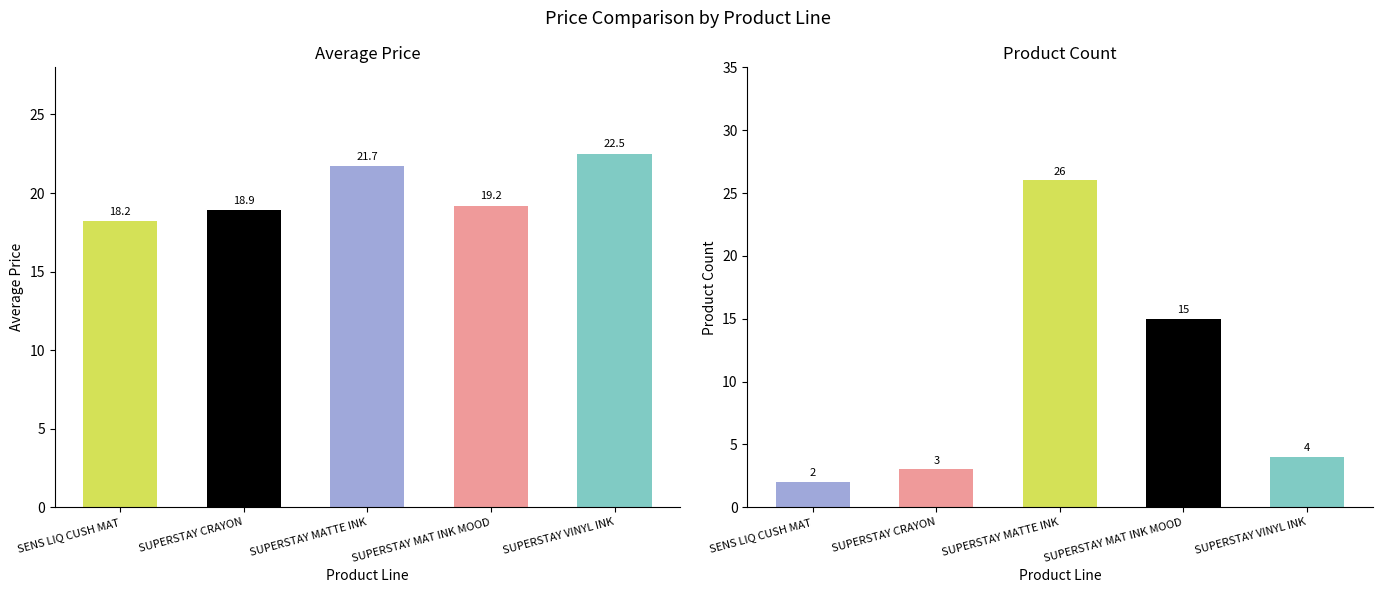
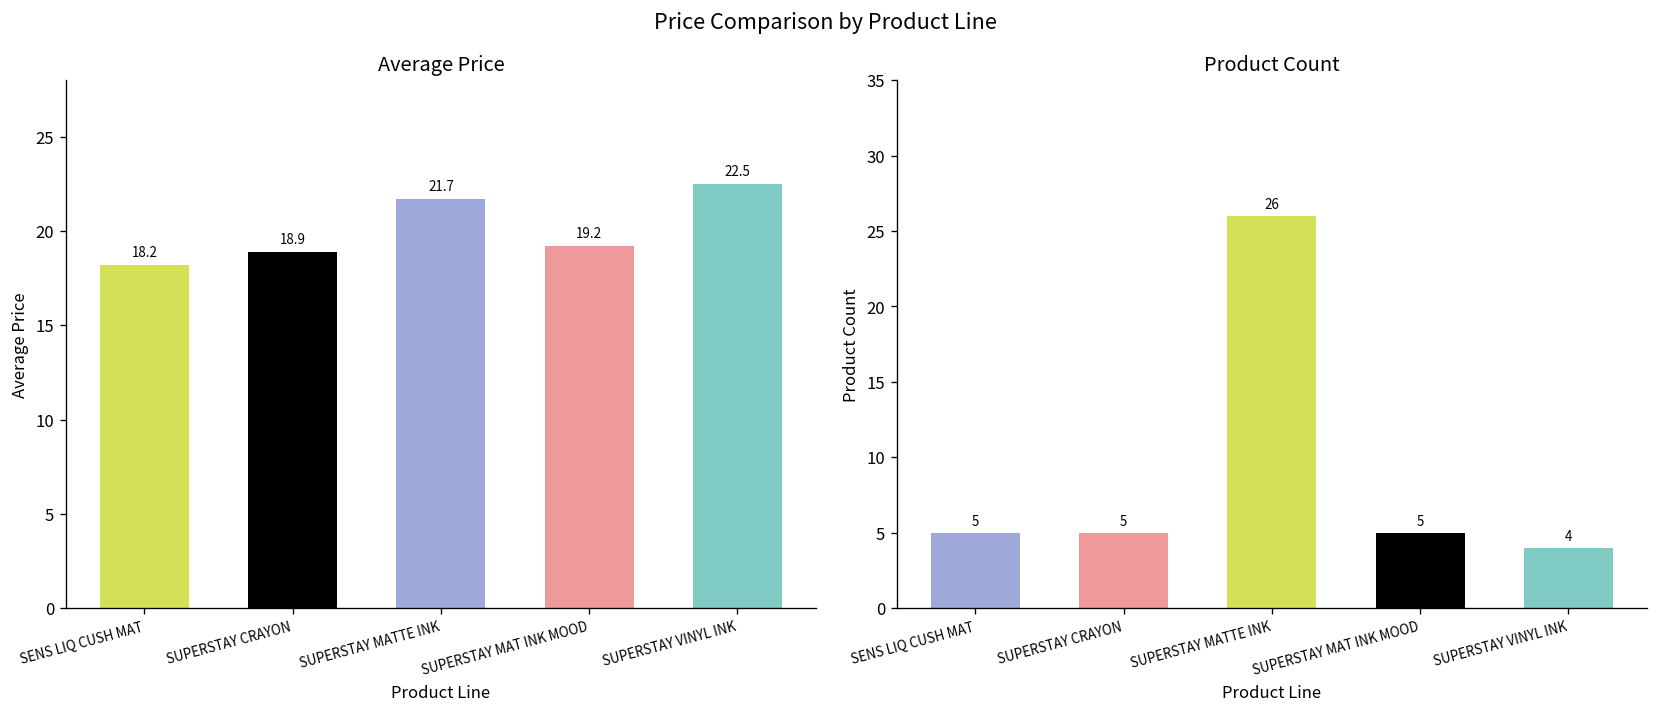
  {
    "Average Price": {
      "SENS LIQ CUSH MAT": 18.2,
      "SUPERSTAY CRAYON": 18.9,
      "SUPERSTAY MATTE INK": 21.7,
      "SUPERSTAY MAT INK MOOD": 19.2,
      "SUPERSTAY VINYL INK": 22.5
    },
    "Product Count": {
-     "SENS LIQ CUSH MAT": 2,
-     "SUPERSTAY CRAYON": 3,
+     "SENS LIQ CUSH MAT": 5,
+     "SUPERSTAY CRAYON": 5,
      "SUPERSTAY MATTE INK": 26,
-     "SUPERSTAY MAT INK MOOD": 15,
+     "SUPERSTAY MAT INK MOOD": 5,
      "SUPERSTAY VINYL INK": 4
    }
  }
